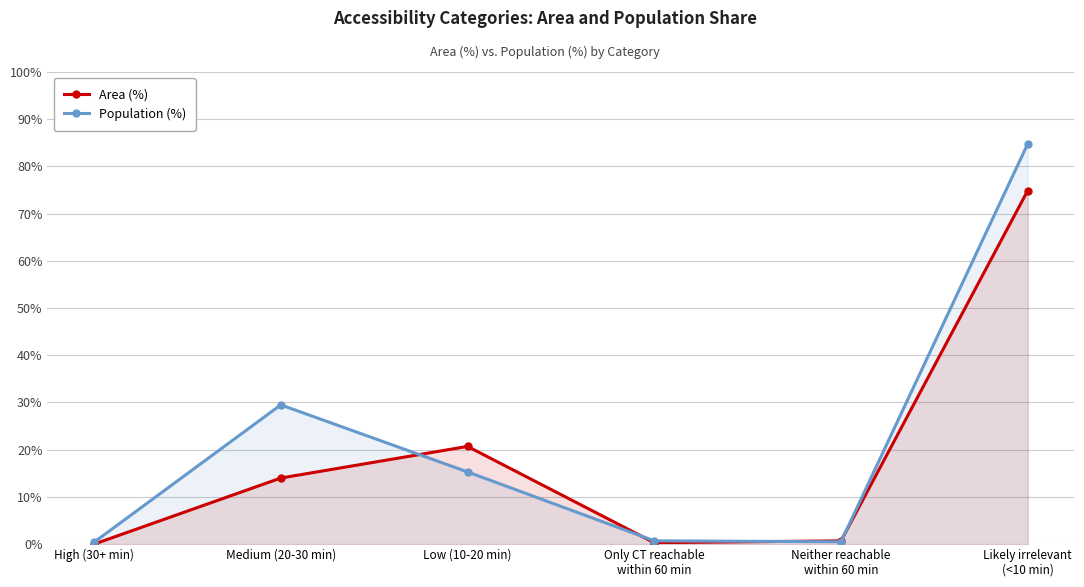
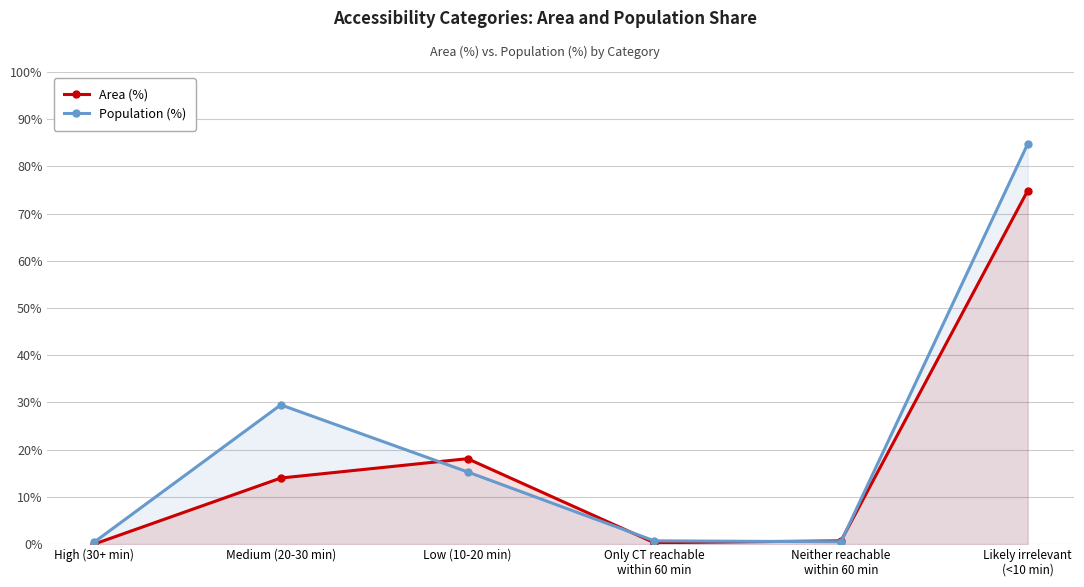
  {
    "Area (%)": {
      "Medium (20-30 min)": "14%",
-     "Low (10-20 min)": "21%",
+     "Low (10-20 min)": "18%",
      "Likely irrelevant (<10 min)": "75%"
    },
    "Population (%)": {
      "Medium (20-30 min)": "30%",
      "Low (10-20 min)": "15%",
      "Likely irrelevant (<10 min)": "85%"
    }
  }
